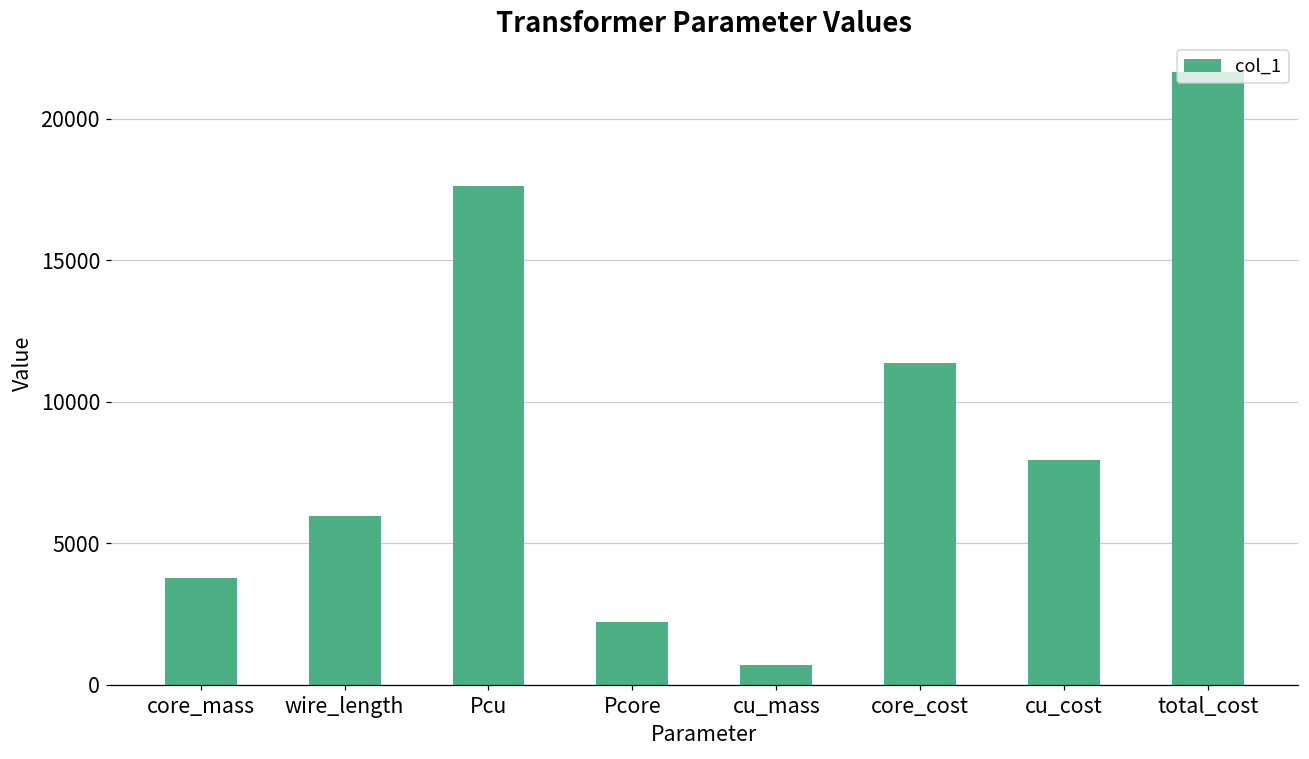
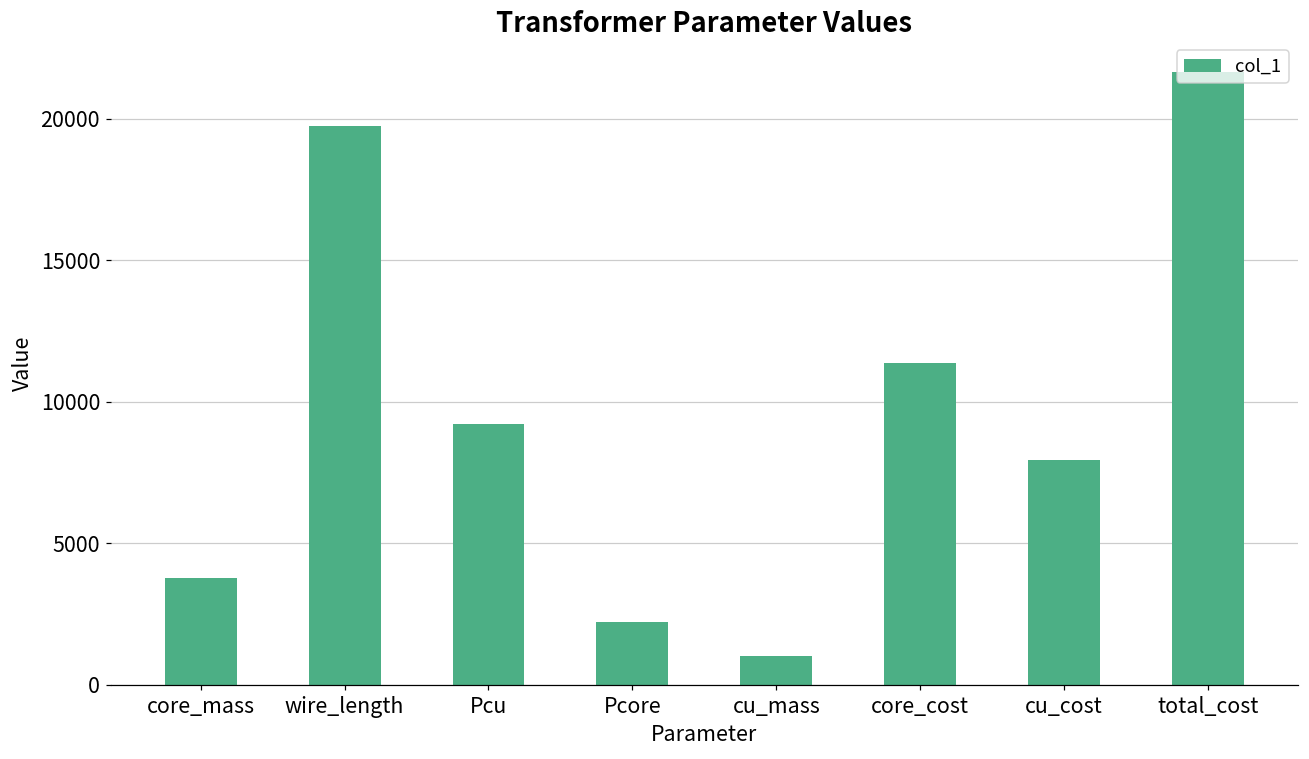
  {
    "core_mass": 3800,
-   "wire_length": 6000,
-   "Pcu": 17600,
+   "wire_length": 19800,
+   "Pcu": 9200,
    "Pcore": 2200,
-   "cu_mass": 700,
+   "cu_mass": 1000,
    "core_cost": 11400,
    "cu_cost": 7900
  }
